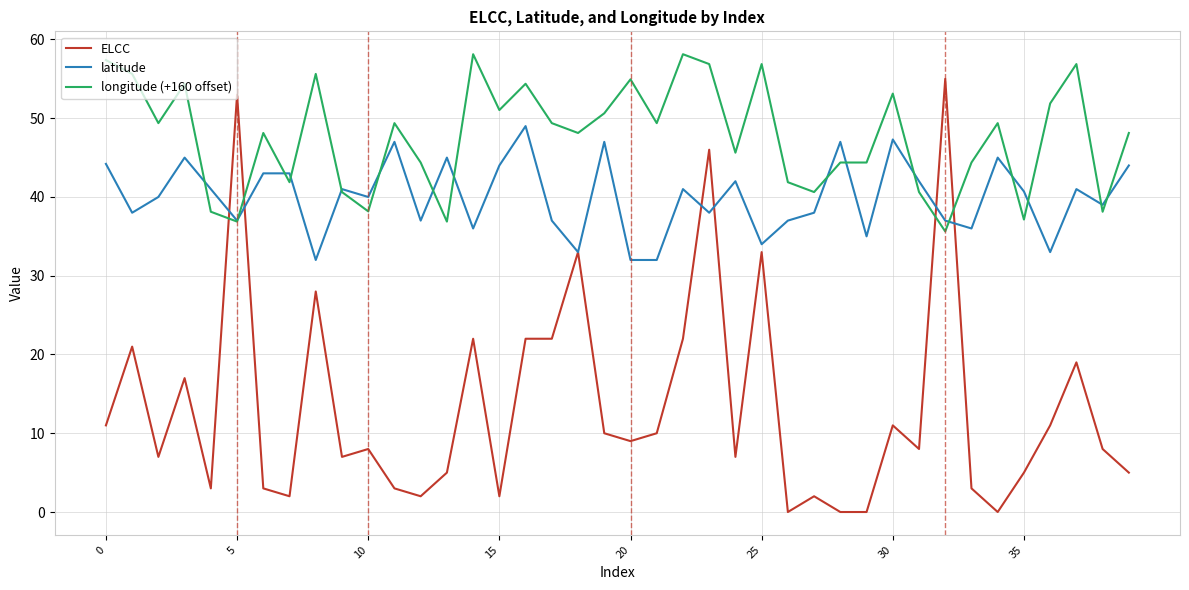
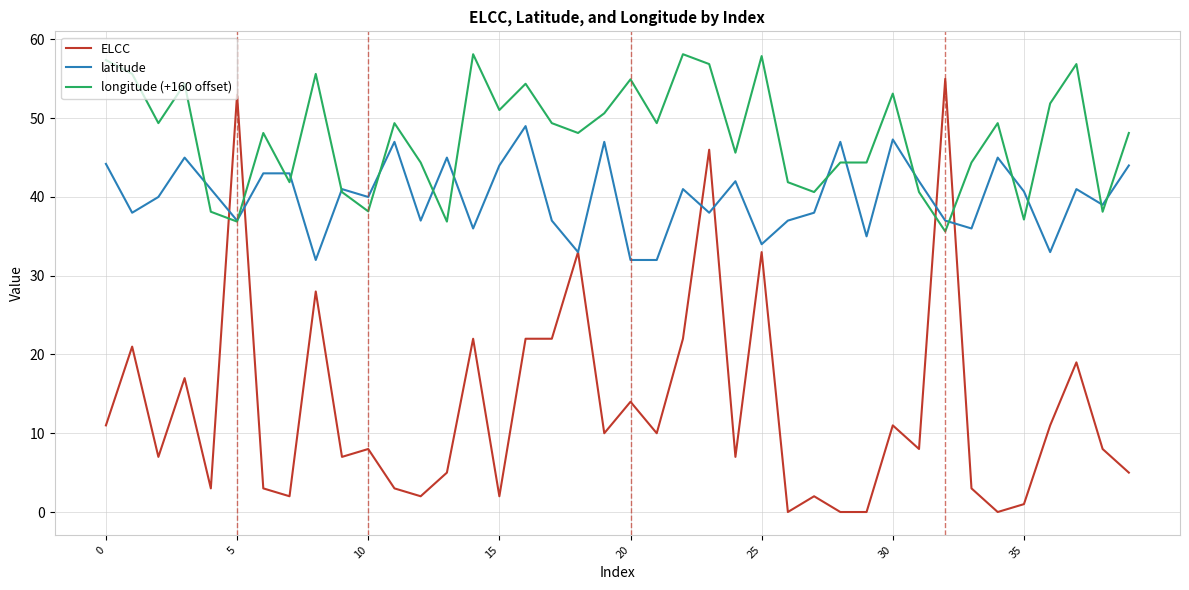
  {
    "ELCC": {
      "0": 11,
      "10": 8,
      "15": 2,
-     "20": 9,
+     "20": 14,
      "25": 33,
      "30": 11,
-     "35": 5
+     "35": 1
    },
    "latitude": {
      "0": 44,
      "10": 40,
      "15": 44,
      "20": 32,
      "25": 34,
      "30": 47,
      "35": 41
    },
    "longitude (+160 offset)": {
      "10": 38,
      "15": 51,
      "20": 55,
-     "25": 57,
+     "25": 58,
      "30": 53,
      "35": 37
    }
  }
